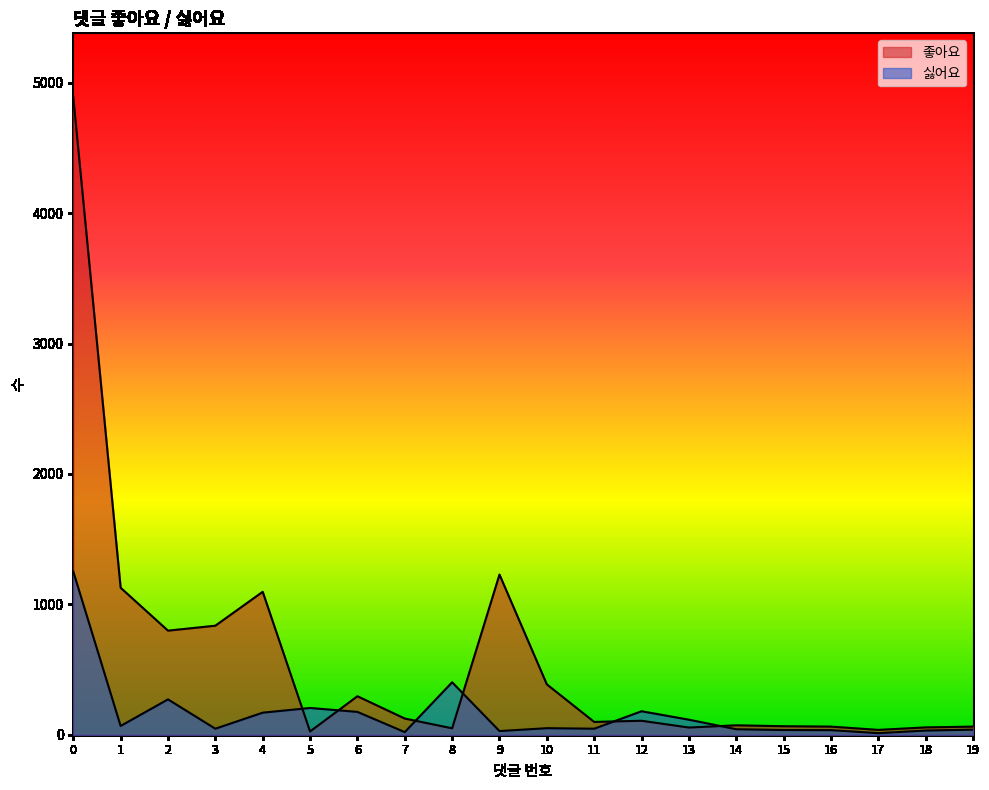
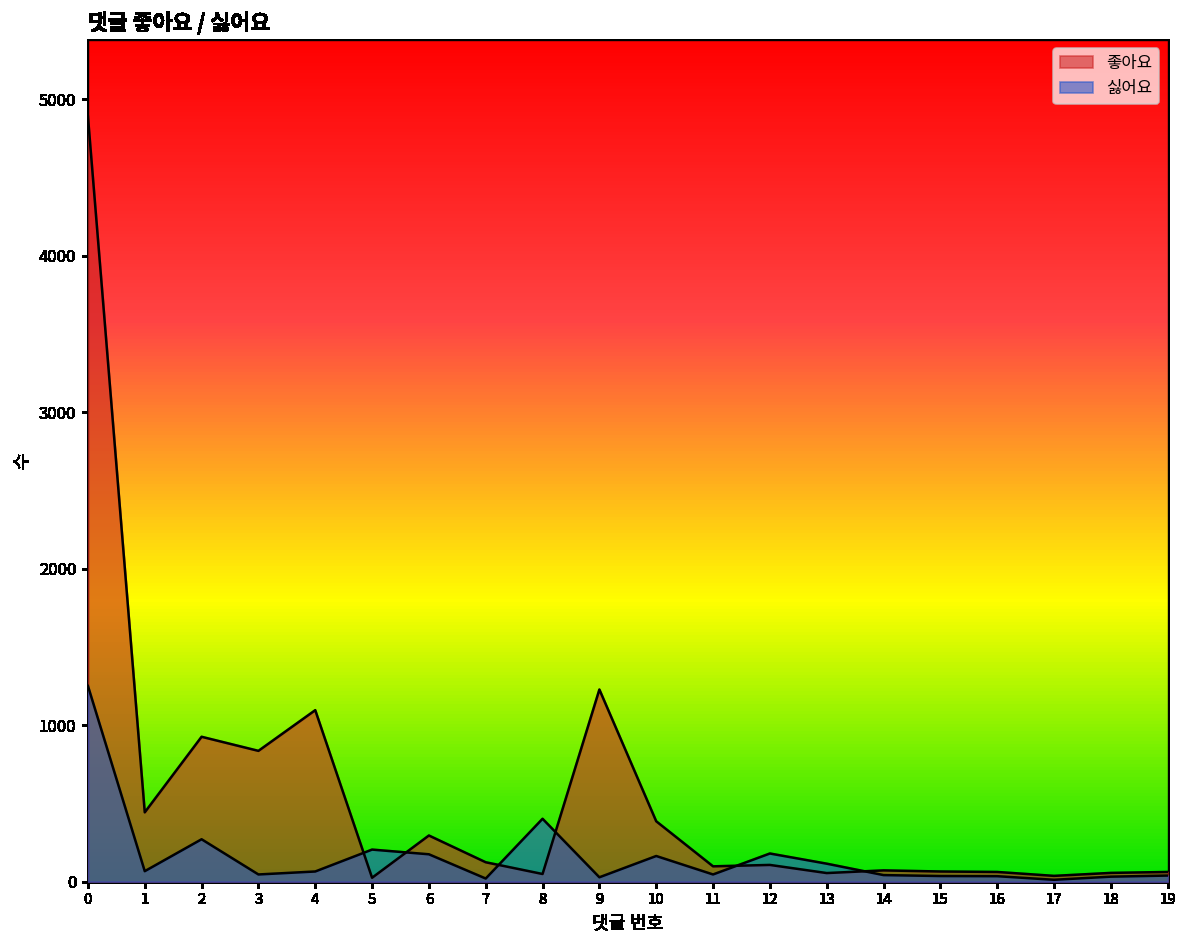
  {
    "좋아요": {
      "0": 4890,
-     "1": 1130,
-     "2": 800,
+     "1": 440,
+     "2": 930,
      "3": 840,
      "4": 1100,
      "5": 30,
      "6": 300,
      "7": 120,
      "8": 50,
      "9": 1230,
      "10": 390,
      "11": 100,
      "12": 110,
      "13": 60,
      "14": 70,
      "15": 70,
      "16": 60,
      "17": 40,
      "18": 60,
      "19": 60
    },
    "싫어요": {
      "0": 1250,
      "1": 70,
      "2": 270,
      "3": 50,
-     "4": 170,
+     "4": 70,
      "5": 210,
      "6": 180,
      "7": 20,
      "8": 400,
      "9": 30,
-     "10": 50,
+     "10": 160,
      "11": 50,
      "12": 180,
      "13": 120,
      "14": 40,
      "15": 40,
      "16": 40,
      "17": 10,
      "18": 30,
      "19": 40
    }
  }
